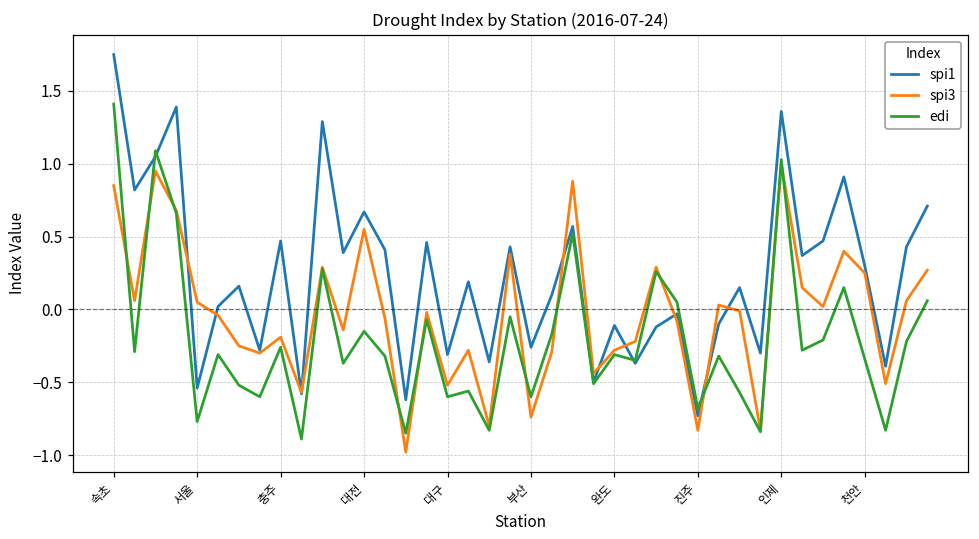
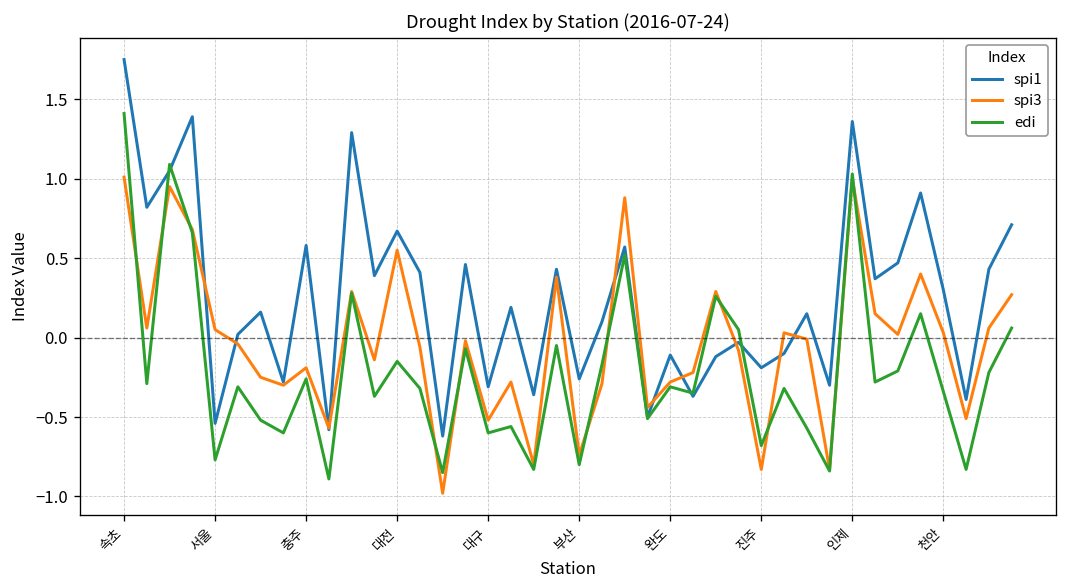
  {
    "spi1": {
      "속초": 1.75,
      "서울": -0.54,
-     "충주": 0.47,
+     "충주": 0.58,
      "대전": 0.67,
      "대구": -0.31,
      "부산": -0.26,
      "완도": -0.11,
-     "진주": -0.73,
+     "진주": -0.19,
      "인제": 1.36,
      "천안": 0.30
    },
    "spi3": {
-     "속초": 0.85,
+     "속초": 1.01,
      "서울": 0.05,
      "충주": -0.19,
      "대전": 0.55,
      "대구": -0.52,
      "부산": -0.74,
      "완도": -0.28,
      "진주": -0.83,
      "인제": 1.00,
-     "천안": 0.25
+     "천안": 0.03
    },
    "edi": {
      "속초": 1.4,
      "서울": -0.77,
      "충주": -0.26,
      "대전": -0.15,
      "대구": -0.6,
-     "부산": -0.6,
+     "부산": -0.8,
      "완도": -0.3,
      "진주": -0.68,
      "인제": 1.03,
      "천안": -0.34
    }
  }
